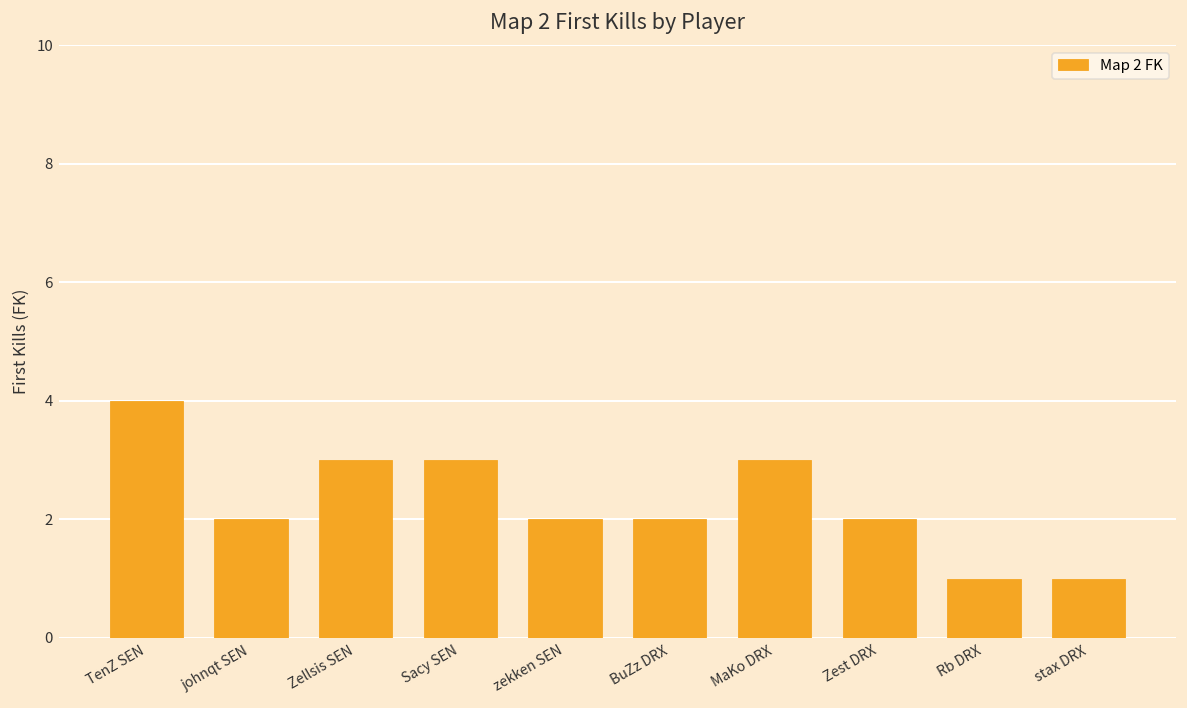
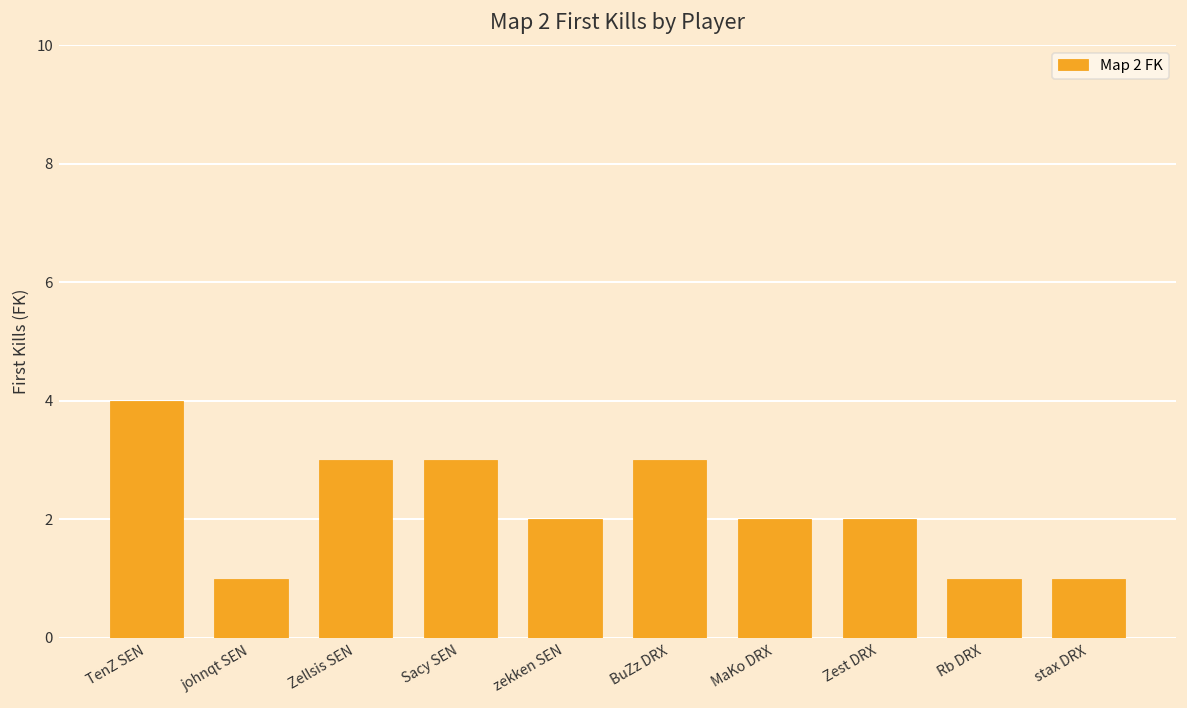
  {
    "TenZ SEN": 4,
-   "johnqt SEN": 2,
+   "johnqt SEN": 1,
    "Zellsis SEN": 3,
    "Sacy SEN": 3,
    "zekken SEN": 2,
-   "BuZz DRX": 2,
-   "MaKo DRX": 3,
+   "BuZz DRX": 3,
+   "MaKo DRX": 2,
    "Zest DRX": 2,
    "Rb DRX": 1,
    "stax DRX": 1
  }
